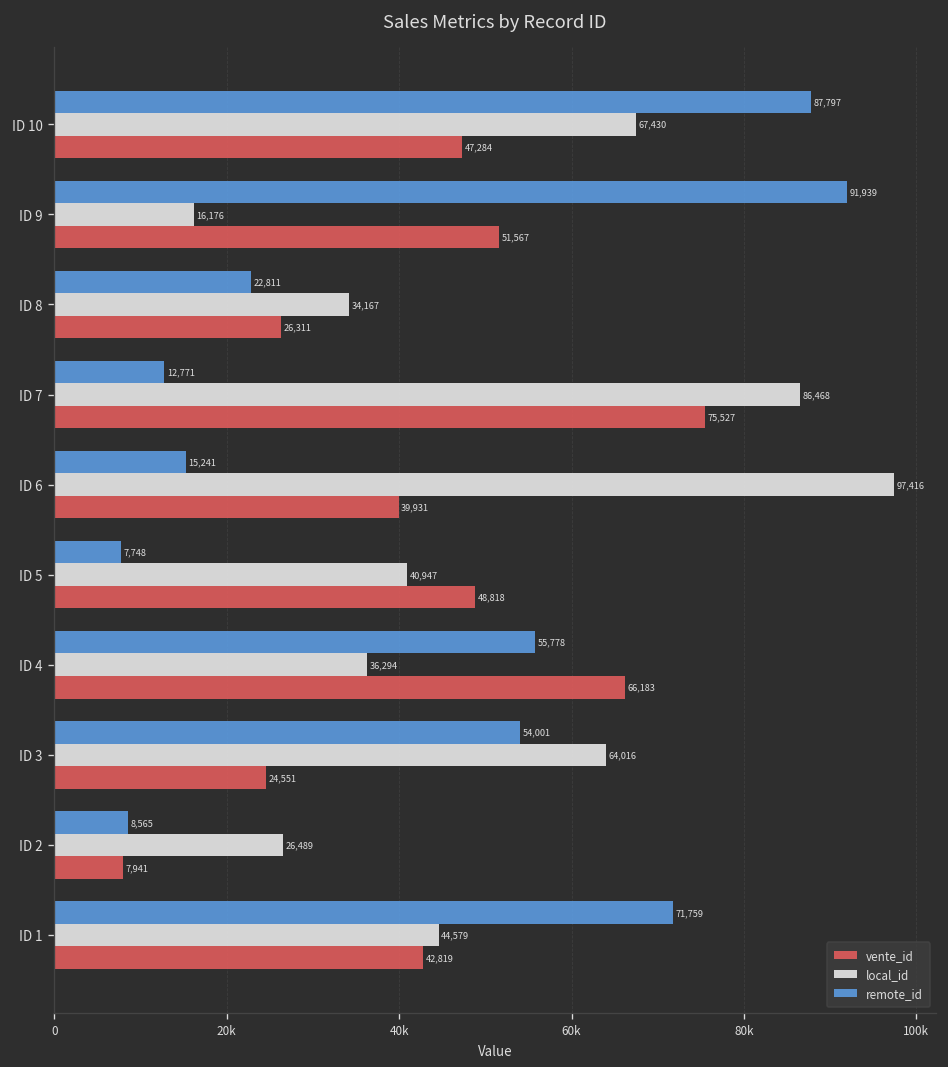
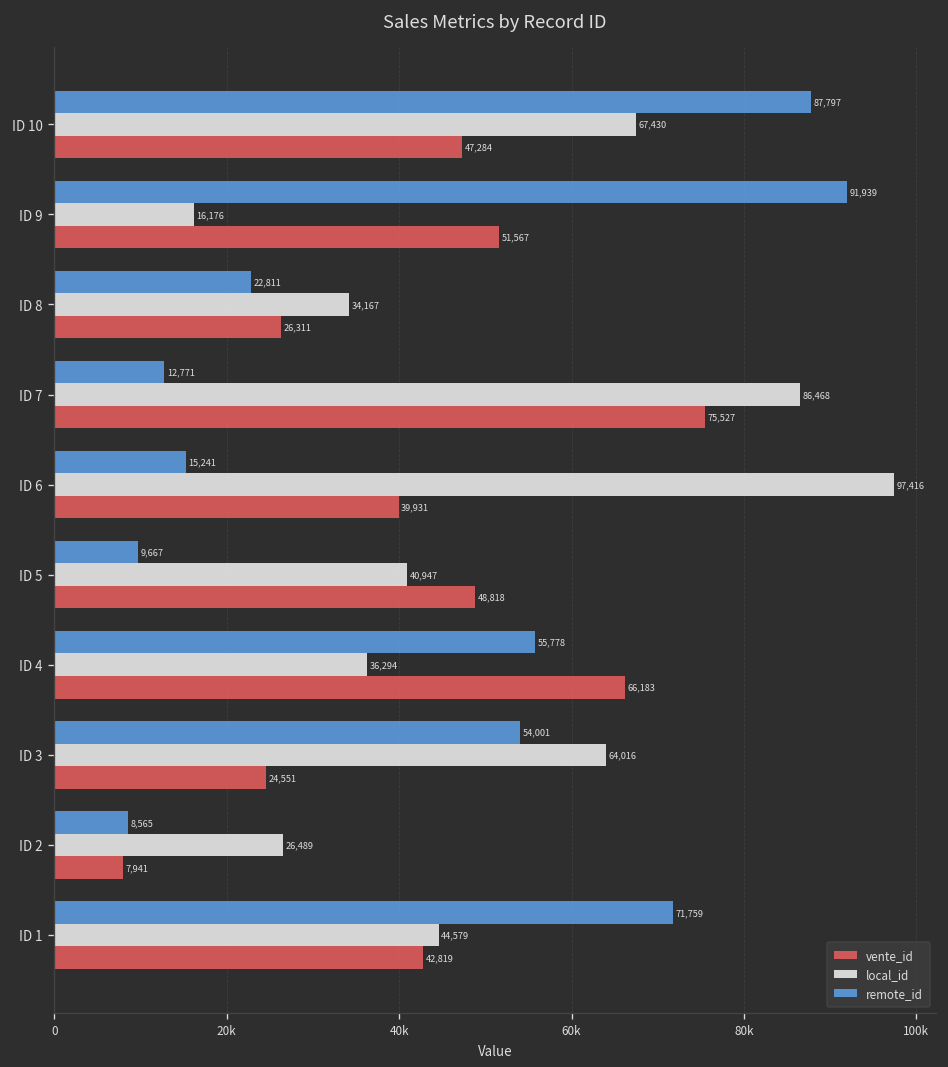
  {
    "vente_id": {
      "ID 10": "47,284",
      "ID 9": "51,567",
      "ID 8": "26,311",
      "ID 7": "75,527",
      "ID 6": "39,931",
      "ID 5": "48,818",
      "ID 4": "66,183",
      "ID 3": "24,551",
      "ID 2": "7,941",
      "ID 1": "42,819"
    },
    "local_id": {
      "ID 10": "67,430",
      "ID 9": "16,176",
      "ID 8": "34,167",
      "ID 7": "86,468",
      "ID 6": "97,416",
      "ID 5": "40,947",
      "ID 4": "36,294",
      "ID 3": "64,016",
      "ID 2": "26,489",
      "ID 1": "44,579"
    },
    "remote_id": {
      "ID 10": "87,797",
      "ID 9": "91,939",
      "ID 8": "22,811",
      "ID 7": "12,771",
      "ID 6": "15,241",
-     "ID 5": "7,748",
+     "ID 5": "9,667",
      "ID 4": "55,778",
      "ID 3": "54,001",
      "ID 2": "8,565",
      "ID 1": "71,759"
    }
  }
